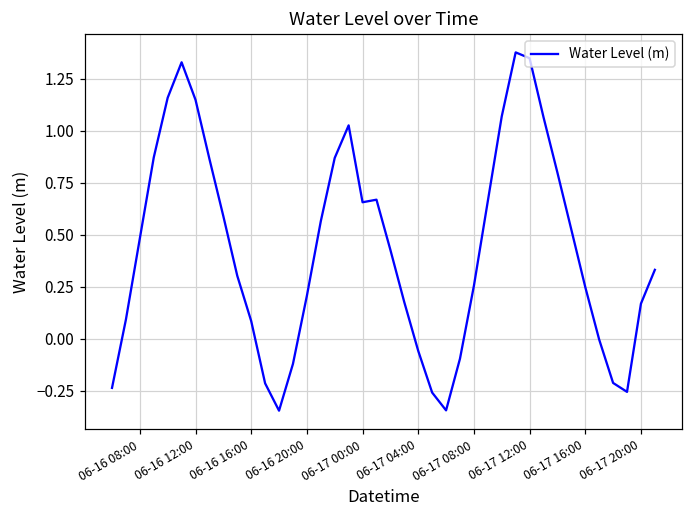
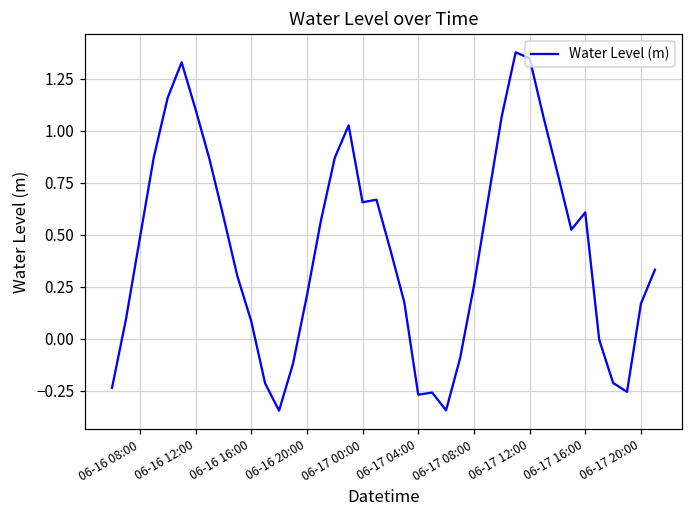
  {
    "06-16 08:00": 0.48,
-   "06-16 12:00": 1.15,
+   "06-16 12:00": 1.10,
    "06-16 16:00": 0.09,
    "06-16 20:00": 0.21,
    "06-17 00:00": 0.66,
-   "06-17 04:00": -0.06,
+   "06-17 04:00": -0.27,
    "06-17 08:00": 0.25,
-   "06-17 16:00": 0.25,
+   "06-17 16:00": 0.61,
    "06-17 20:00": 0.17
  }
